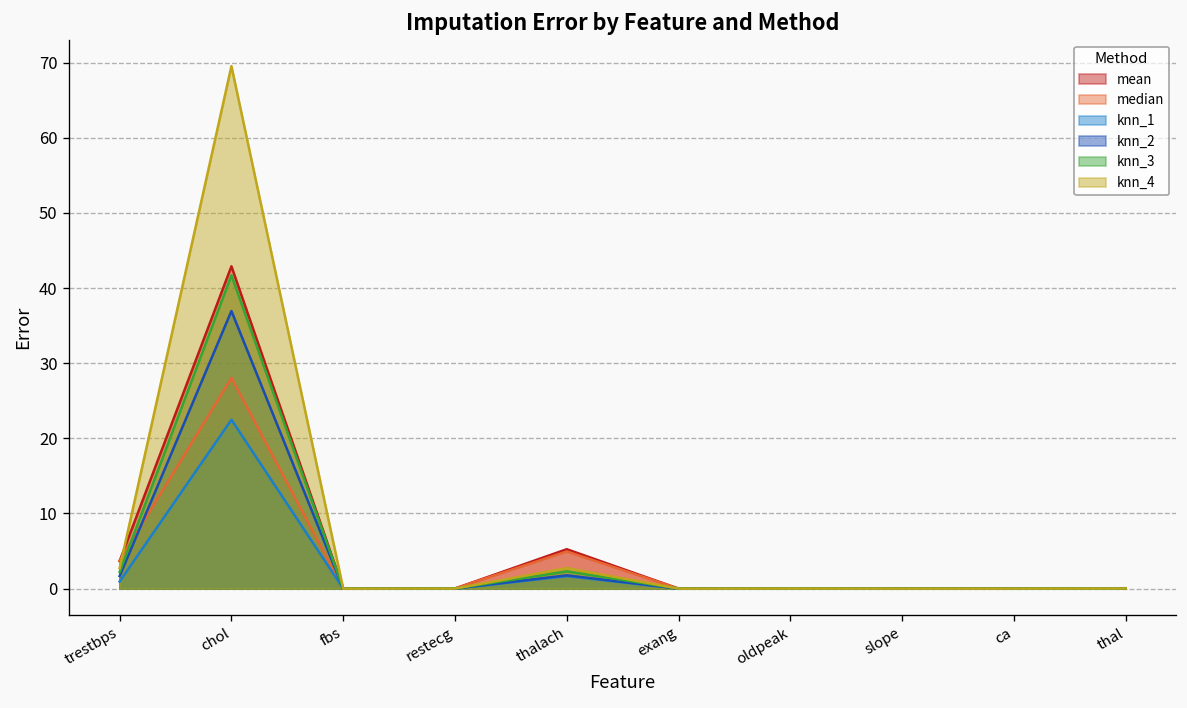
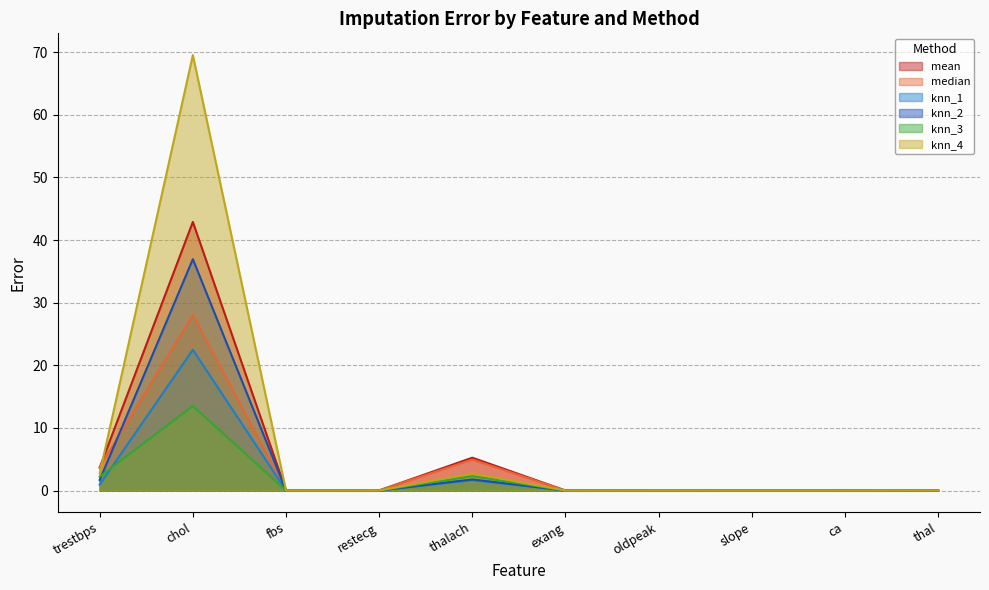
  {
    "mean": {
      "chol": 43
    },
    "knn_3": {
      "trestbps": 2,
-     "chol": 42,
+     "chol": 14,
      "thalach": 2
    }
  }
